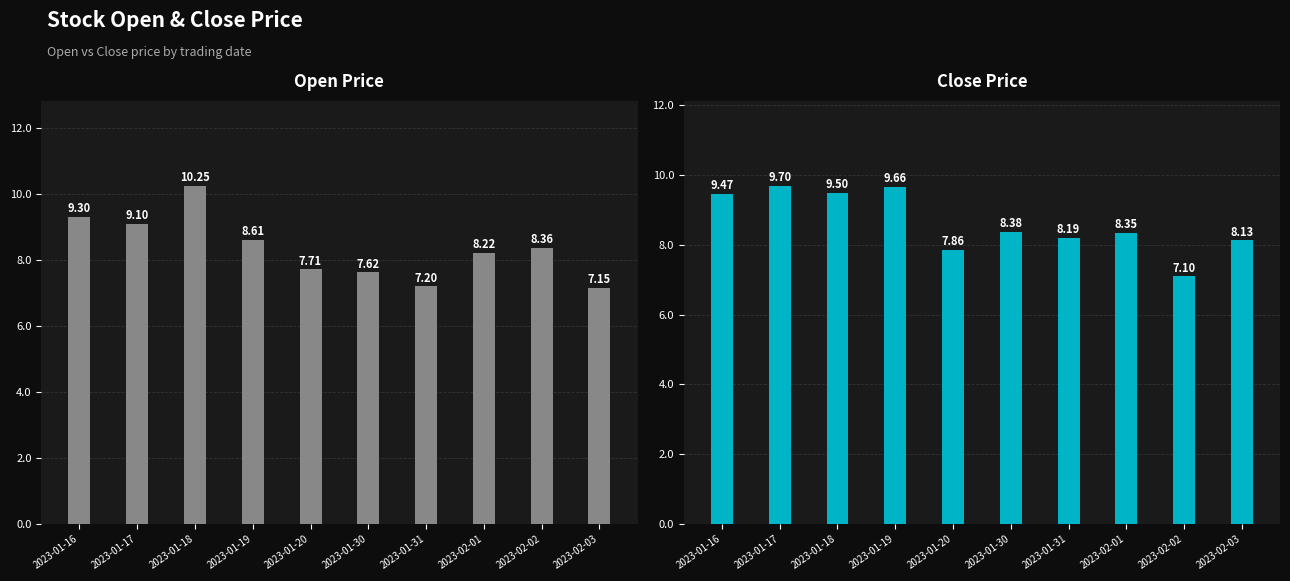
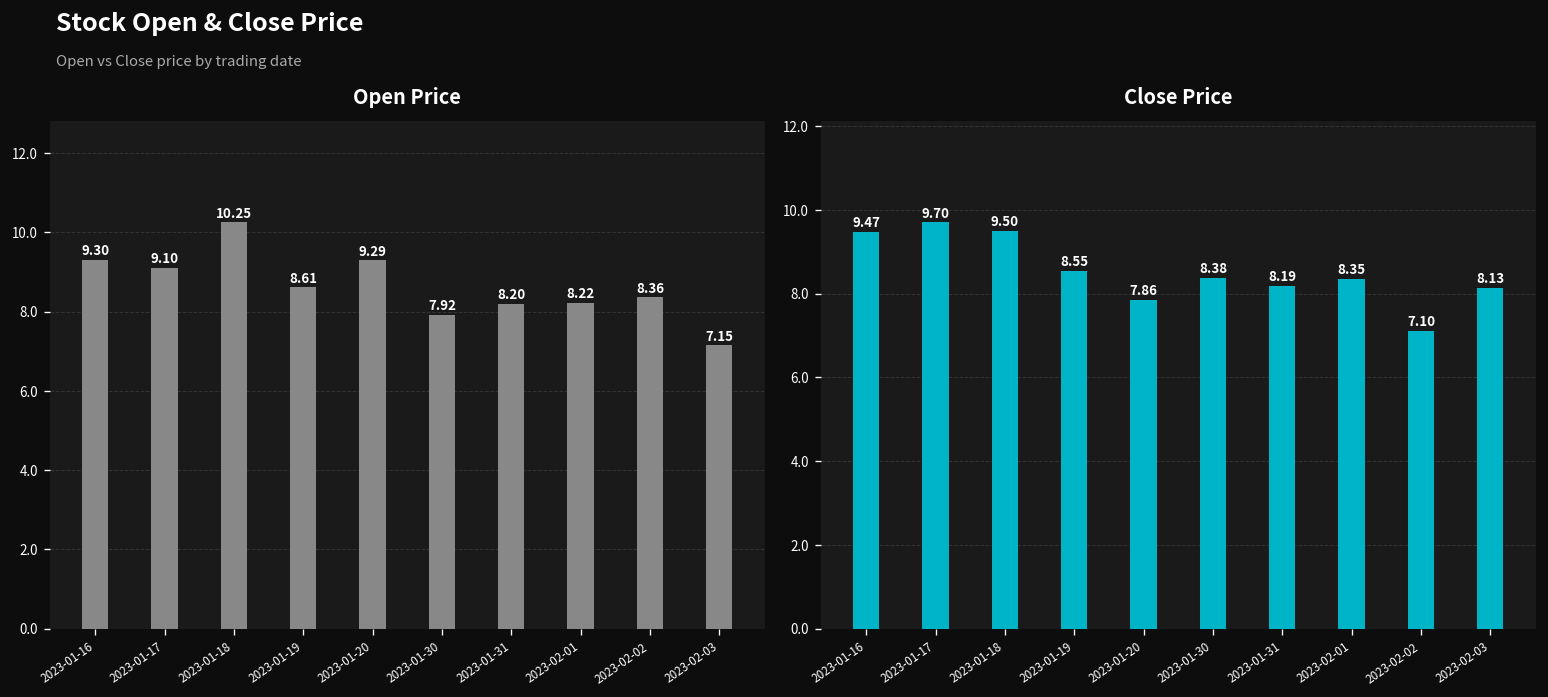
  {
    "Open Price": {
      "2023-01-16": 9.30,
      "2023-01-17": 9.10,
      "2023-01-18": 10.25,
      "2023-01-19": 8.61,
-     "2023-01-20": 7.71,
-     "2023-01-30": 7.62,
-     "2023-01-31": 7.20,
+     "2023-01-20": 9.29,
+     "2023-01-30": 7.92,
+     "2023-01-31": 8.20,
      "2023-02-01": 8.22,
      "2023-02-02": 8.36,
      "2023-02-03": 7.15
    },
    "Close Price": {
      "2023-01-16": 9.47,
      "2023-01-17": 9.70,
      "2023-01-18": 9.50,
-     "2023-01-19": 9.66,
+     "2023-01-19": 8.55,
      "2023-01-20": 7.86,
      "2023-01-30": 8.38,
      "2023-01-31": 8.19,
      "2023-02-01": 8.35,
      "2023-02-02": 7.10,
      "2023-02-03": 8.13
    }
  }
